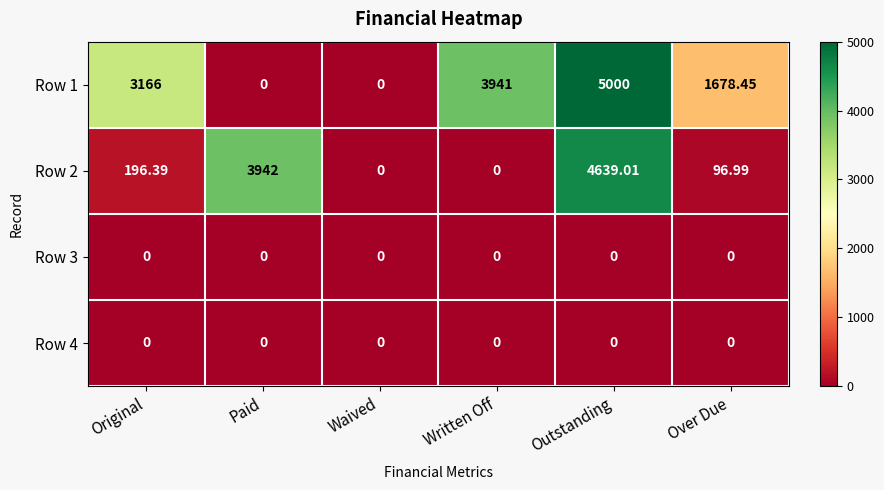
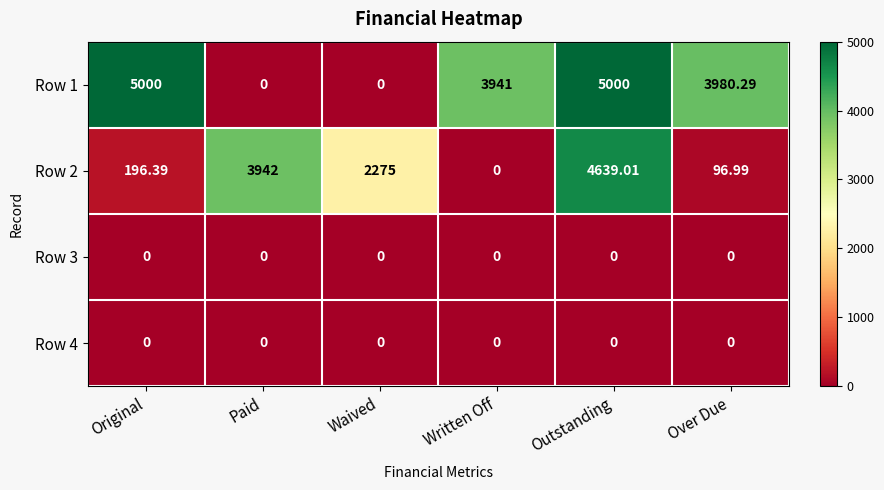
  {
    "Row 1": {
-     "Original": 3166,
+     "Original": 5000,
      "Paid": 0,
      "Waived": 0,
      "Written Off": 3941,
      "Outstanding": 5000,
-     "Over Due": 1678.45
+     "Over Due": 3980.29
    },
    "Row 2": {
      "Original": 196.39,
      "Paid": 3942,
-     "Waived": 0,
+     "Waived": 2275,
      "Written Off": 0,
      "Outstanding": 4639.01,
      "Over Due": 96.99
    },
    "Row 3": {
      "Original": 0,
      "Paid": 0,
      "Waived": 0,
      "Written Off": 0,
      "Outstanding": 0,
      "Over Due": 0
    },
    "Row 4": {
      "Original": 0,
      "Paid": 0,
      "Waived": 0,
      "Written Off": 0,
      "Outstanding": 0,
      "Over Due": 0
    }
  }
